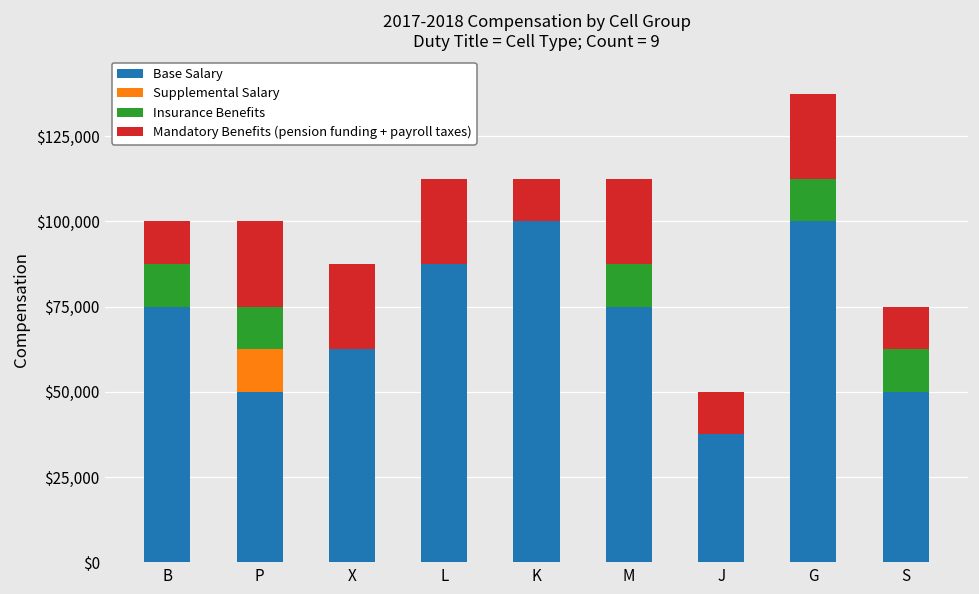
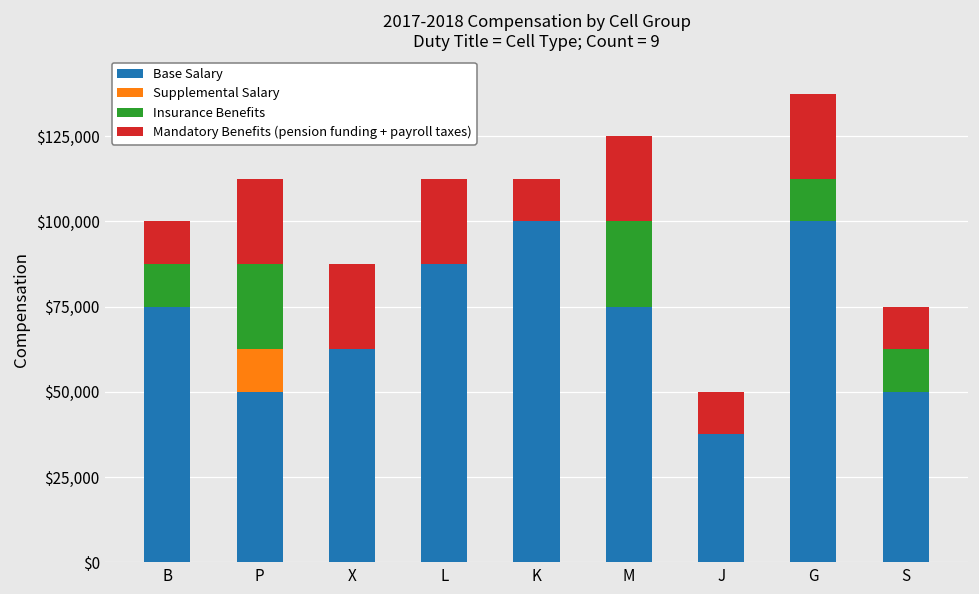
  {
    "Base Salary": {
      "B": "$75,000",
      "P": "$50,000",
      "X": "$63,000",
      "L": "$88,000",
      "K": "$100,000",
      "M": "$75,000",
      "J": "$38,000",
      "G": "$100,000",
      "S": "$50,000"
    },
    "Supplemental Salary": {
      "B": "$0",
      "P": "$13,000",
      "X": "$0",
      "L": "$0",
      "K": "$0",
      "M": "$0",
      "J": "$0",
      "G": "$0",
      "S": "$0"
    },
    "Insurance Benefits": {
      "B": "$13,000",
-     "P": "$13,000",
+     "P": "$25,000",
      "X": "$0",
      "L": "$0",
      "K": "$0",
-     "M": "$13,000",
+     "M": "$25,000",
      "J": "$0",
      "G": "$13,000",
      "S": "$13,000"
    },
    "Mandatory Benefits (pension funding + payroll taxes)": {
      "B": "$13,000",
      "P": "$25,000",
      "X": "$25,000",
      "L": "$25,000",
      "K": "$13,000",
      "M": "$25,000",
      "J": "$13,000",
      "G": "$25,000",
      "S": "$13,000"
    }
  }
